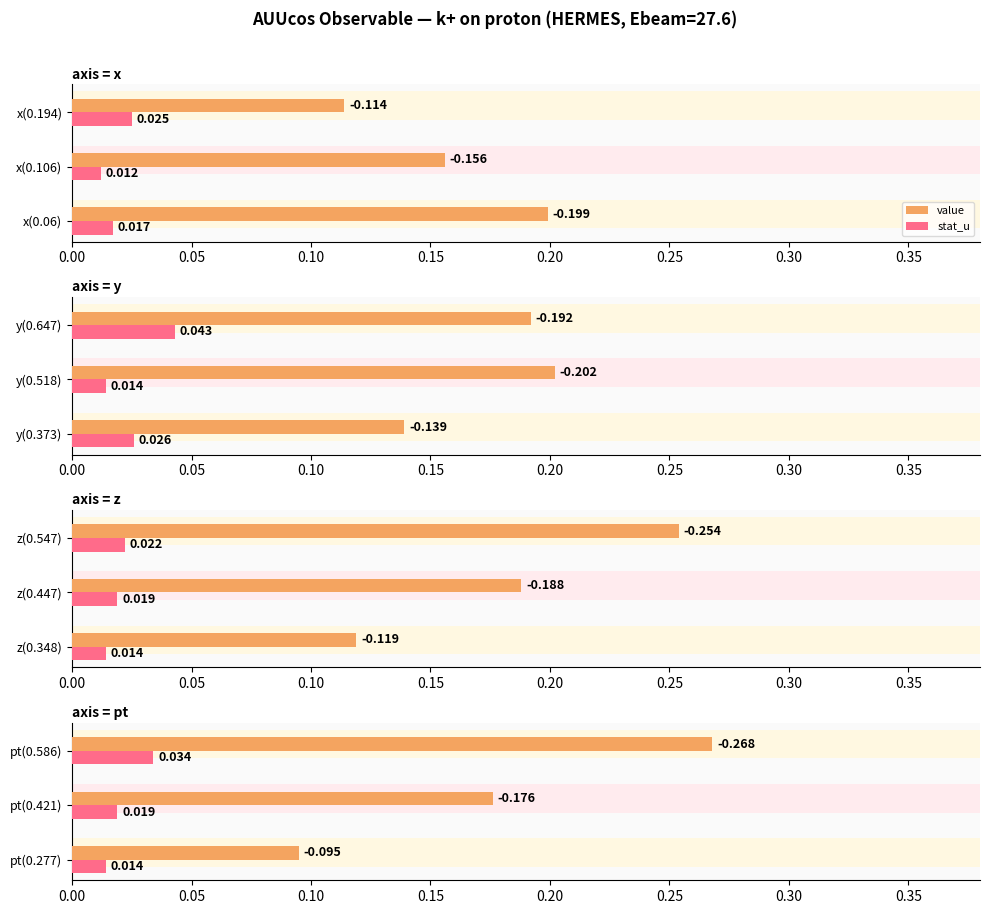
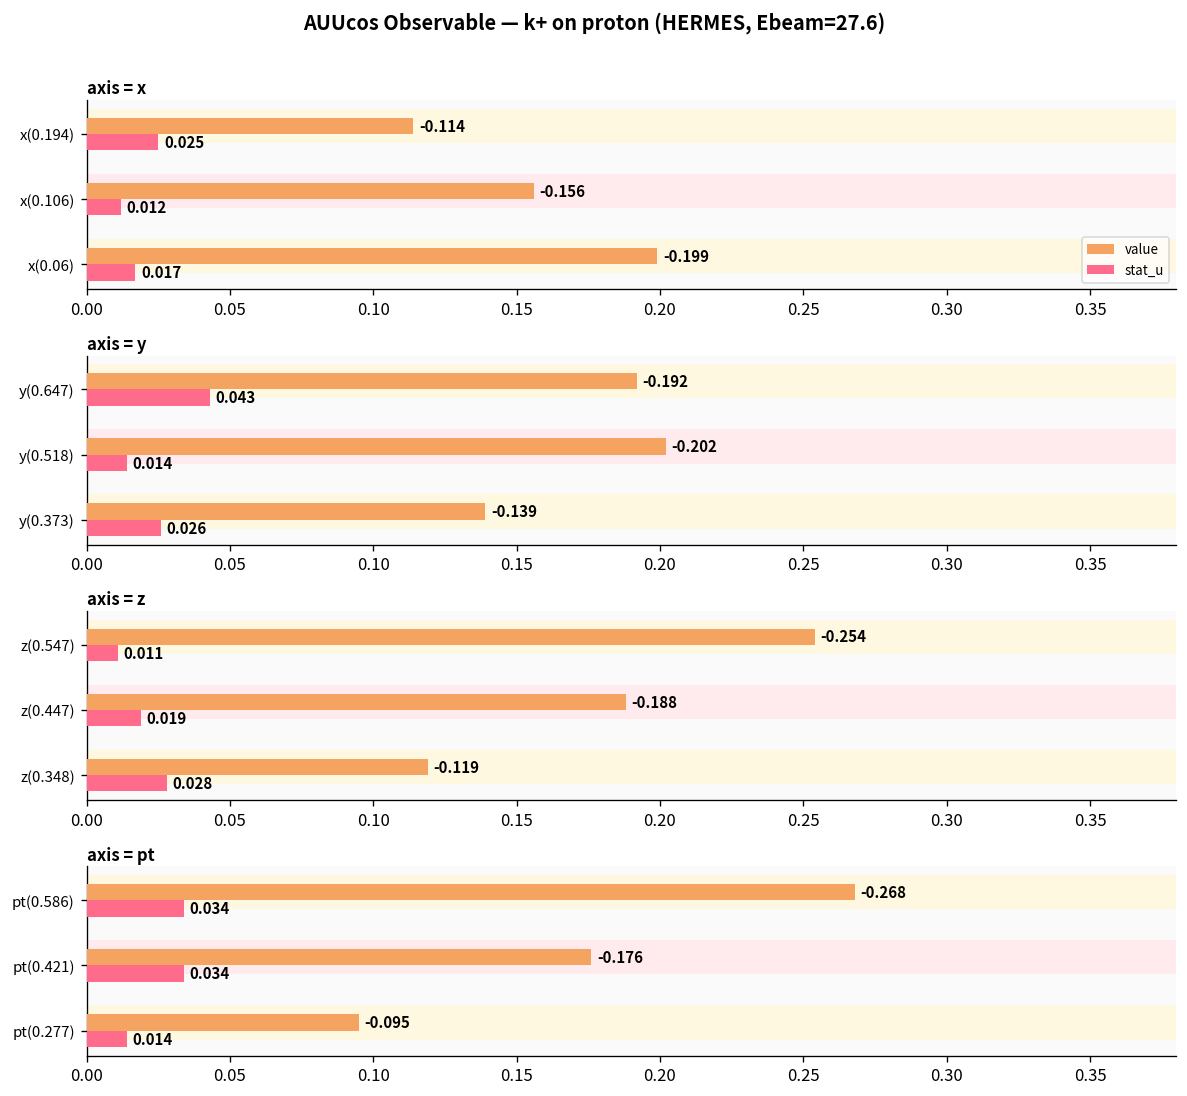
  {
    "axis = x": {
      "stat_u": {
        "x(0.194)": 0.025,
        "x(0.106)": 0.012,
        "x(0.06)": 0.017
      }
    },
    "axis = y": {
      "stat_u": {
        "y(0.647)": 0.043,
        "y(0.518)": 0.014,
        "y(0.373)": 0.026
      }
    },
    "axis = z": {
      "stat_u": {
-       "z(0.547)": 0.022,
+       "z(0.547)": 0.011,
        "z(0.447)": 0.019,
-       "z(0.348)": 0.014
+       "z(0.348)": 0.028
      }
    },
    "axis = pt": {
      "stat_u": {
        "pt(0.586)": 0.034,
-       "pt(0.421)": 0.019,
+       "pt(0.421)": 0.034,
        "pt(0.277)": 0.014
      }
    }
  }
